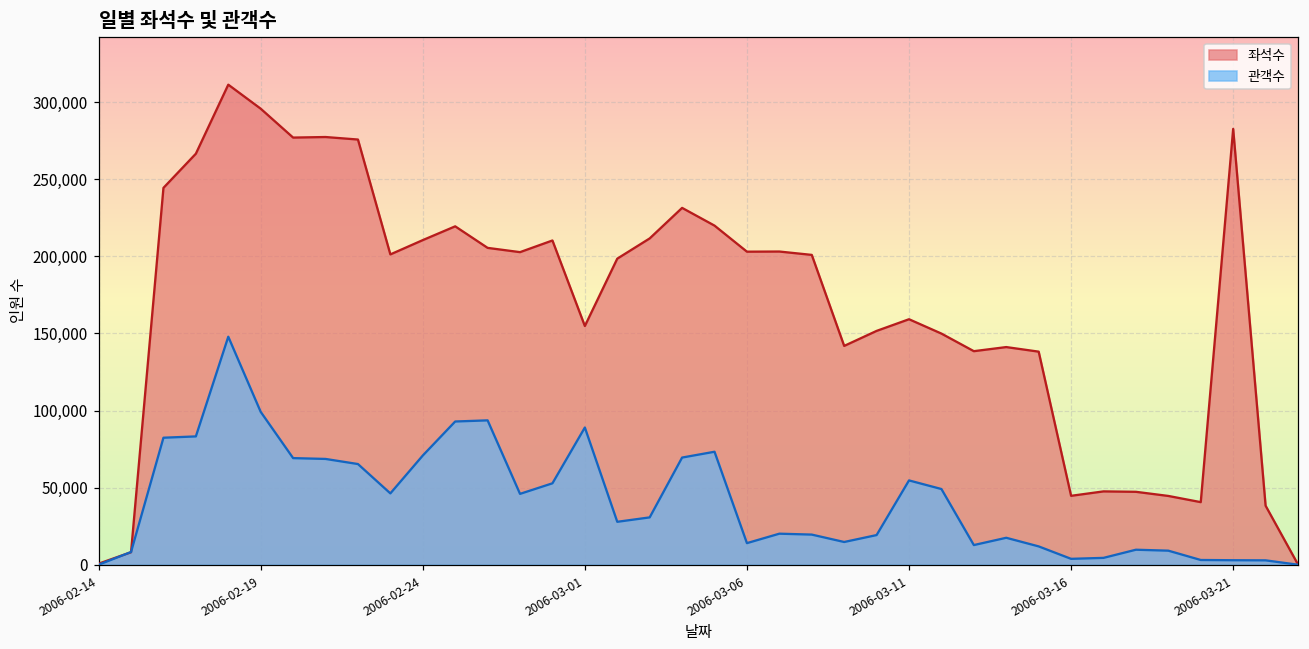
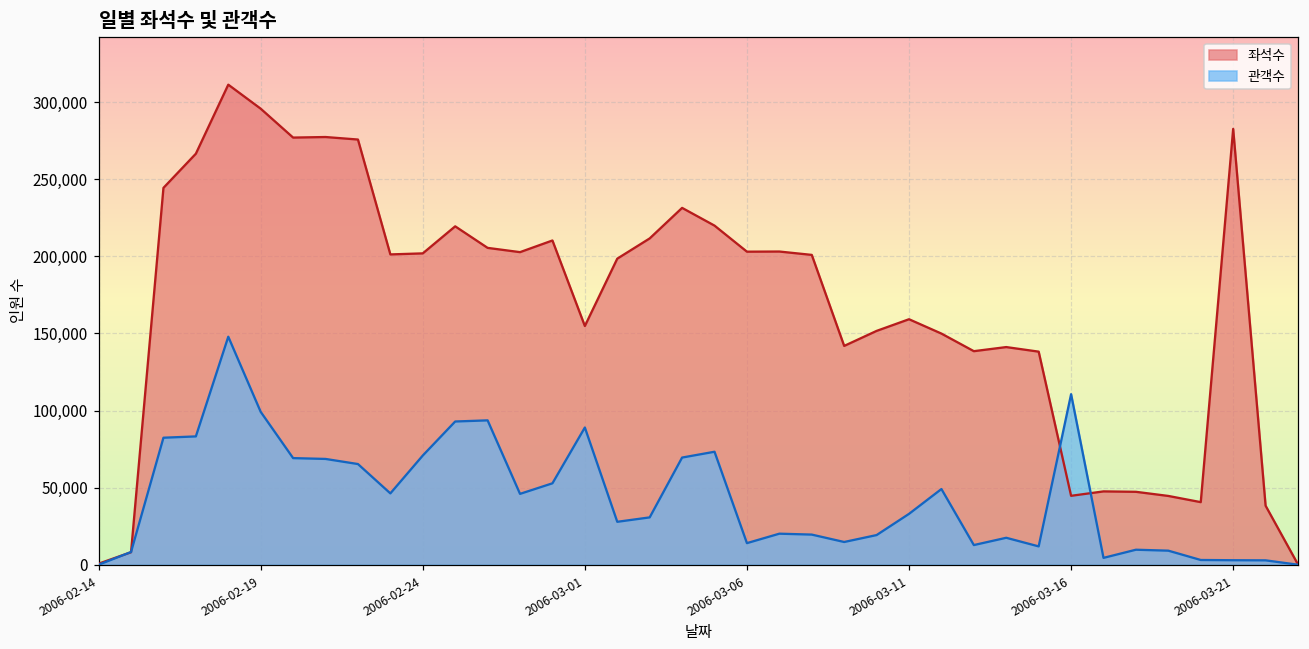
  {
    "좌석수": {
      "2006-02-19": "296,000",
-     "2006-02-24": "211,000",
+     "2006-02-24": "202,000",
      "2006-03-01": "155,000",
      "2006-03-06": "203,000",
      "2006-03-11": "159,000",
      "2006-03-16": "45,000",
      "2006-03-21": "283,000"
    },
    "관객수": {
      "2006-02-19": "99,000",
      "2006-02-24": "71,000",
      "2006-03-01": "89,000",
      "2006-03-06": "14,000",
-     "2006-03-11": "55,000",
-     "2006-03-16": "4,000",
+     "2006-03-11": "33,000",
+     "2006-03-16": "111,000",
      "2006-03-21": "3,000"
    }
  }
